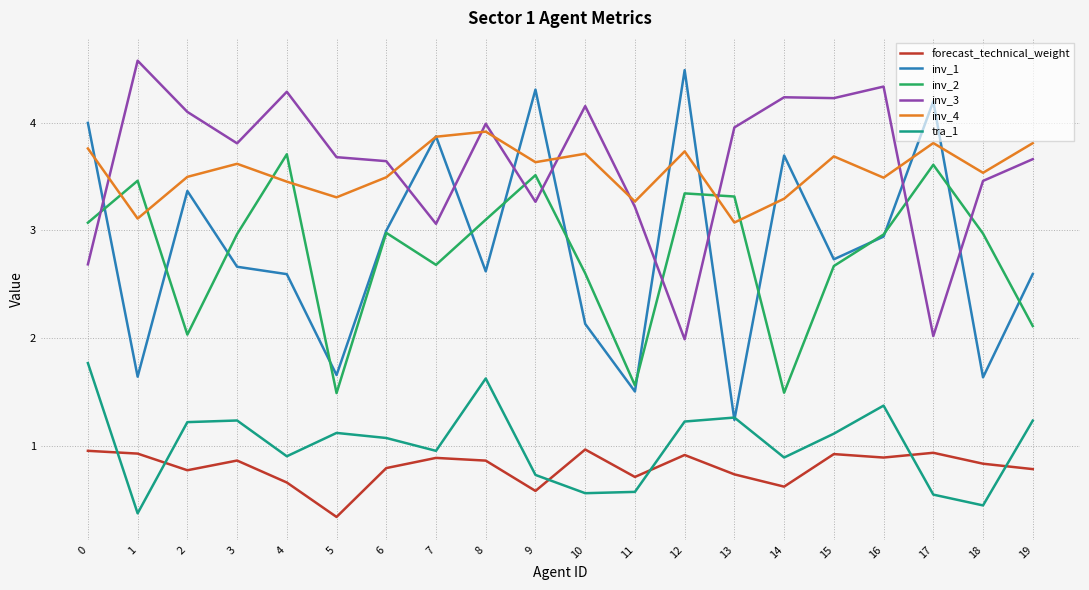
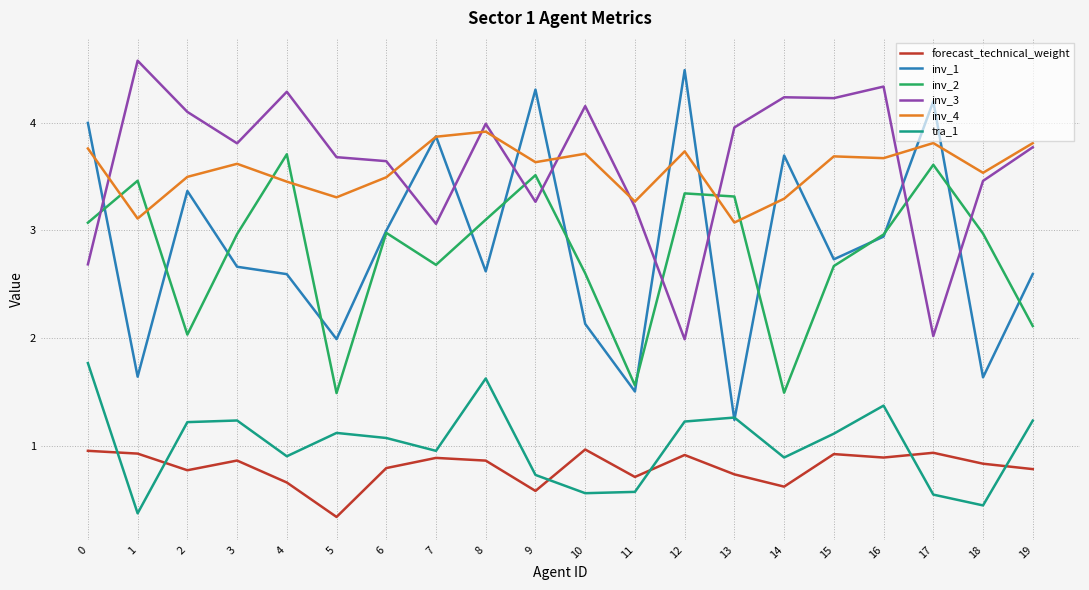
  {
    "forecast_technical_weight": {
      "0": 0.95,
      "1": 0.93,
      "2": 0.77,
      "3": 0.86,
      "4": 0.66,
      "5": 0.34,
      "6": 0.79,
      "7": 0.89,
      "8": 0.86,
      "9": 0.58,
      "10": 0.96,
      "11": 0.71,
      "12": 0.91,
      "13": 0.73,
      "14": 0.62,
      "15": 0.92,
      "16": 0.89,
      "17": 0.93,
      "18": 0.83,
      "19": 0.78
    },
    "inv_1": {
      "0": 4.00,
      "1": 1.64,
      "2": 3.37,
      "3": 2.66,
      "4": 2.59,
-     "5": 1.66,
+     "5": 1.99,
      "8": 2.62,
      "9": 4.31,
      "10": 2.13,
      "11": 1.50,
      "12": 4.49,
      "14": 3.69,
      "15": 2.73,
      "18": 1.63,
      "19": 2.59
    },
    "inv_3": {
      "0": 2.68,
      "1": 4.58,
      "2": 4.10,
      "3": 3.81,
      "4": 4.29,
      "5": 3.68,
      "6": 3.64,
      "7": 3.06,
      "8": 3.99,
      "9": 3.26,
      "10": 4.15,
      "11": 3.22,
      "12": 1.99,
      "13": 3.96,
      "14": 4.24,
      "15": 4.23,
      "16": 4.34,
      "17": 2.02,
      "18": 3.46,
-     "19": 3.66
+     "19": 3.77
    },
    "inv_4": {
      "0": 3.76,
      "1": 3.11,
      "2": 3.50,
      "3": 3.62,
      "4": 3.45,
      "5": 3.31,
      "6": 3.49,
      "8": 3.92,
      "9": 3.63,
      "10": 3.71,
      "11": 3.27,
      "12": 3.73,
      "13": 3.07,
      "14": 3.29,
      "15": 3.69,
-     "16": 3.49,
+     "16": 3.67,
      "17": 3.81,
      "18": 3.53,
      "19": 3.81
    }
  }
